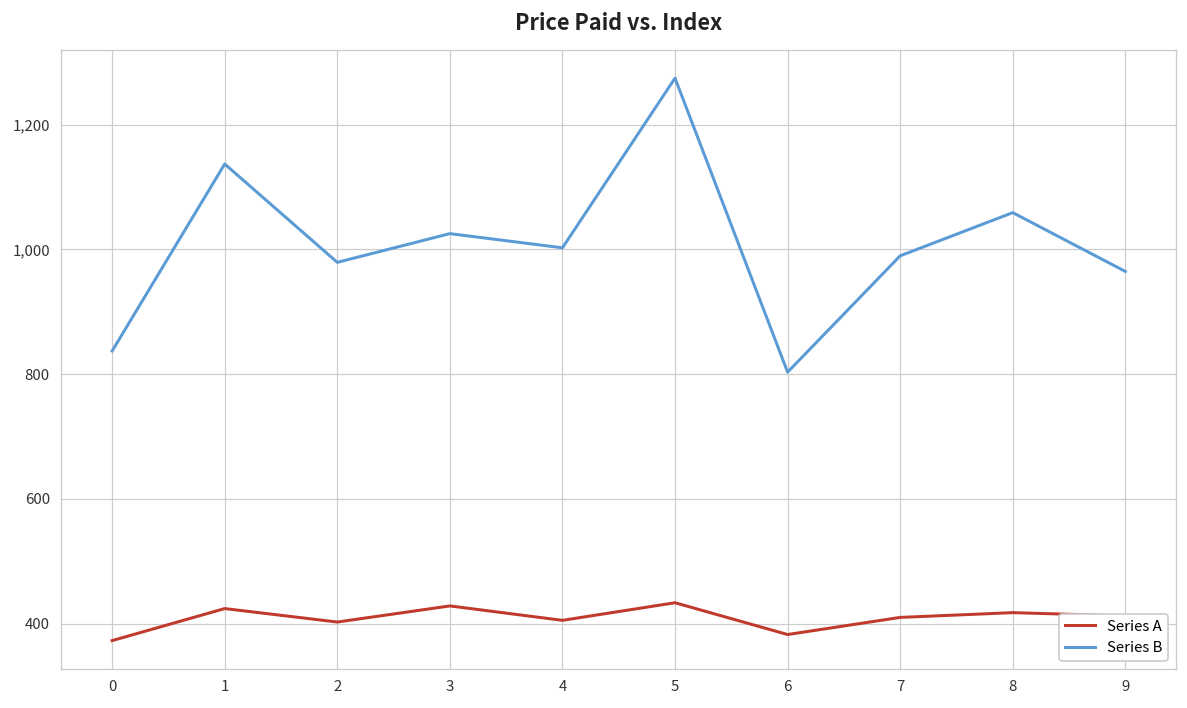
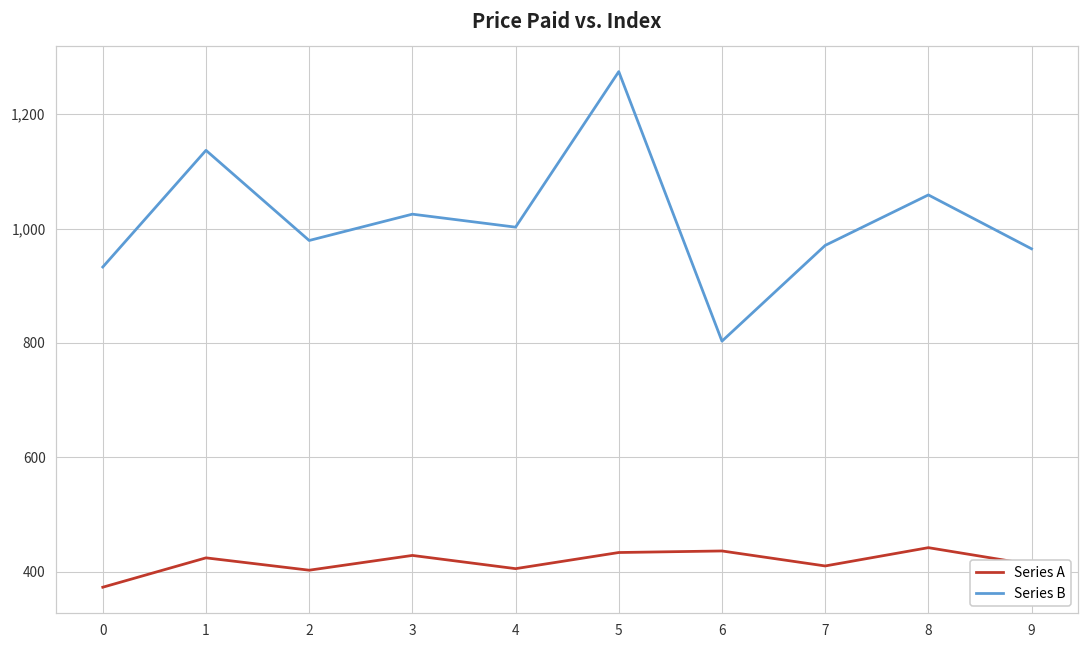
  {
    "Series A": {
      "0": "370",
      "1": "420",
      "2": "400",
      "3": "430",
      "4": "410",
      "5": "430",
-     "6": "380",
+     "6": "440",
      "7": "410",
-     "8": "420"
+     "8": "440"
    },
    "Series B": {
-     "0": "840",
+     "0": "930",
      "1": "1,140",
      "2": "980",
      "3": "1,030",
      "4": "1,000",
      "5": "1,270",
      "6": "800",
-     "7": "990",
+     "7": "970",
      "8": "1,060",
      "9": "960"
    }
  }
